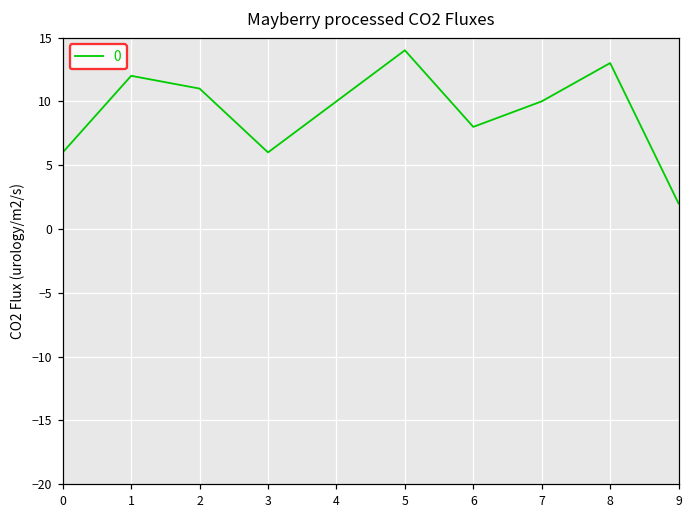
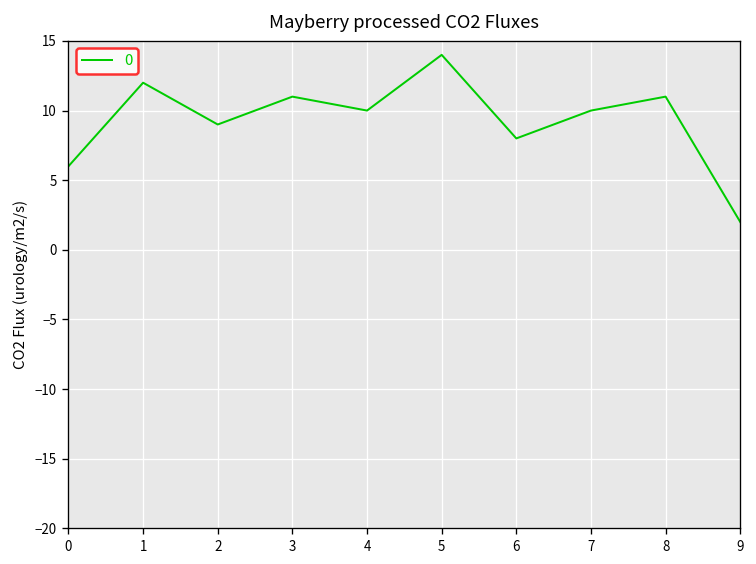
  {
    "0": 6,
    "1": 12,
-   "2": 11,
-   "3": 6,
+   "2": 9,
+   "3": 11,
    "4": 10,
    "5": 14,
    "6": 8,
    "7": 10,
-   "8": 13,
+   "8": 11,
    "9": 2
  }
